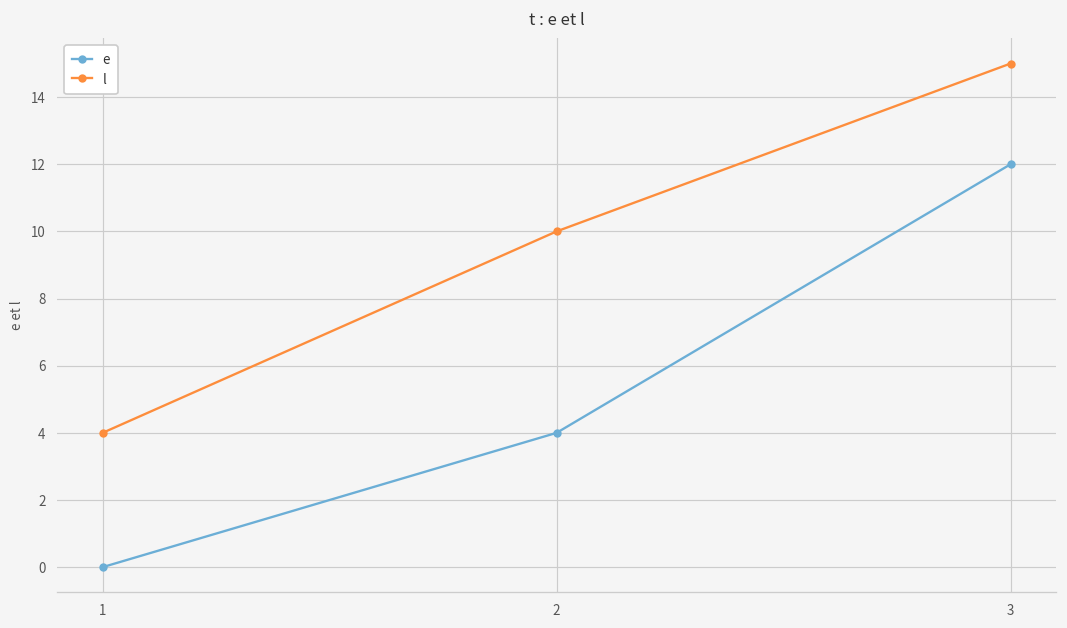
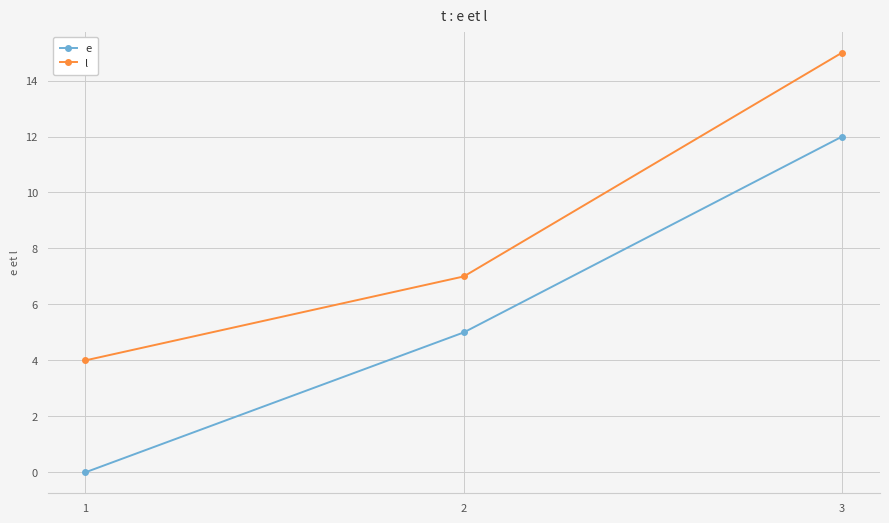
  {
    "e": {
      "1": 0,
-     "2": 4,
+     "2": 5,
      "3": 12
    },
    "l": {
      "1": 4,
-     "2": 10,
+     "2": 7,
      "3": 15
    }
  }
